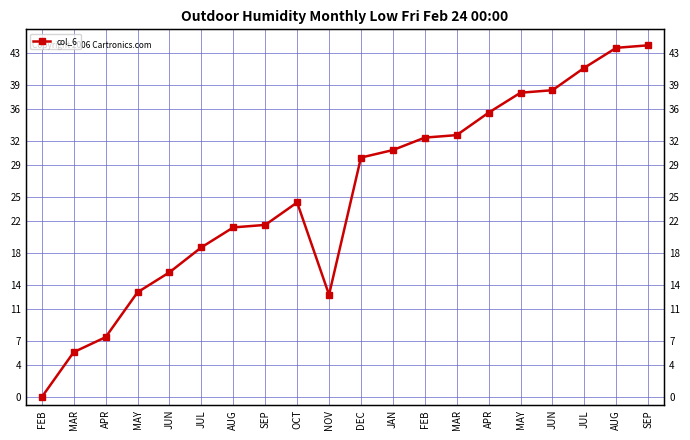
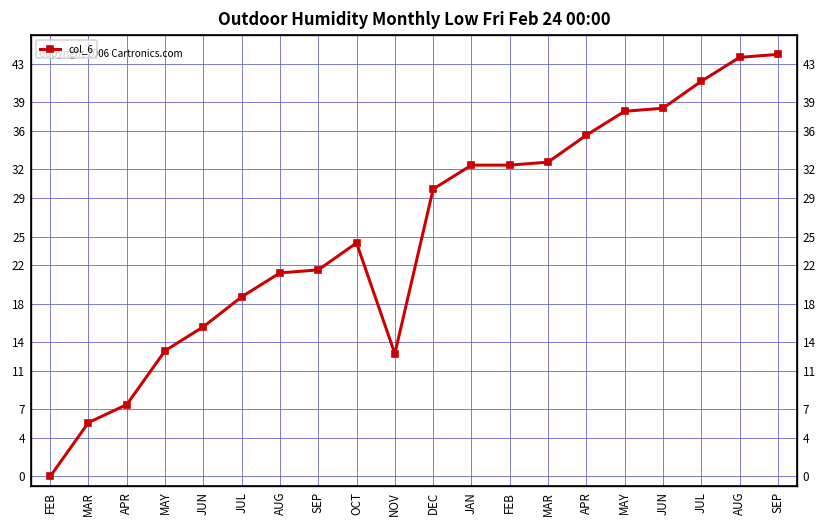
  {
    "OCT": 24,
    "NOV": 13,
    "DEC": 30,
-   "JAN": 31
+   "JAN": 32
  }
